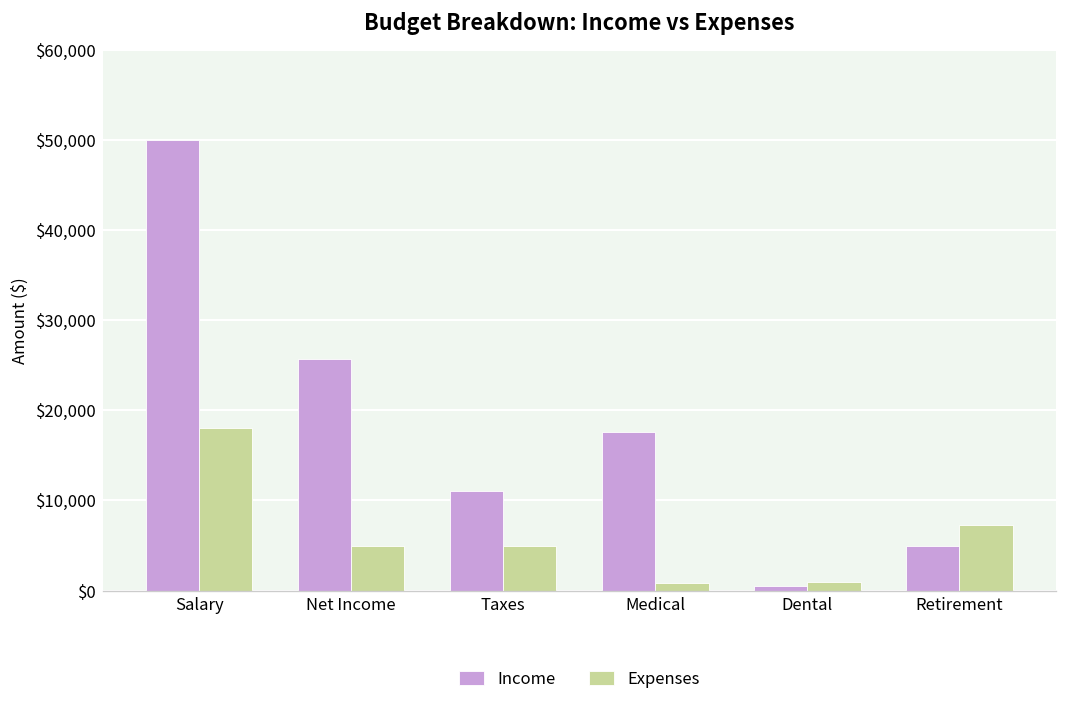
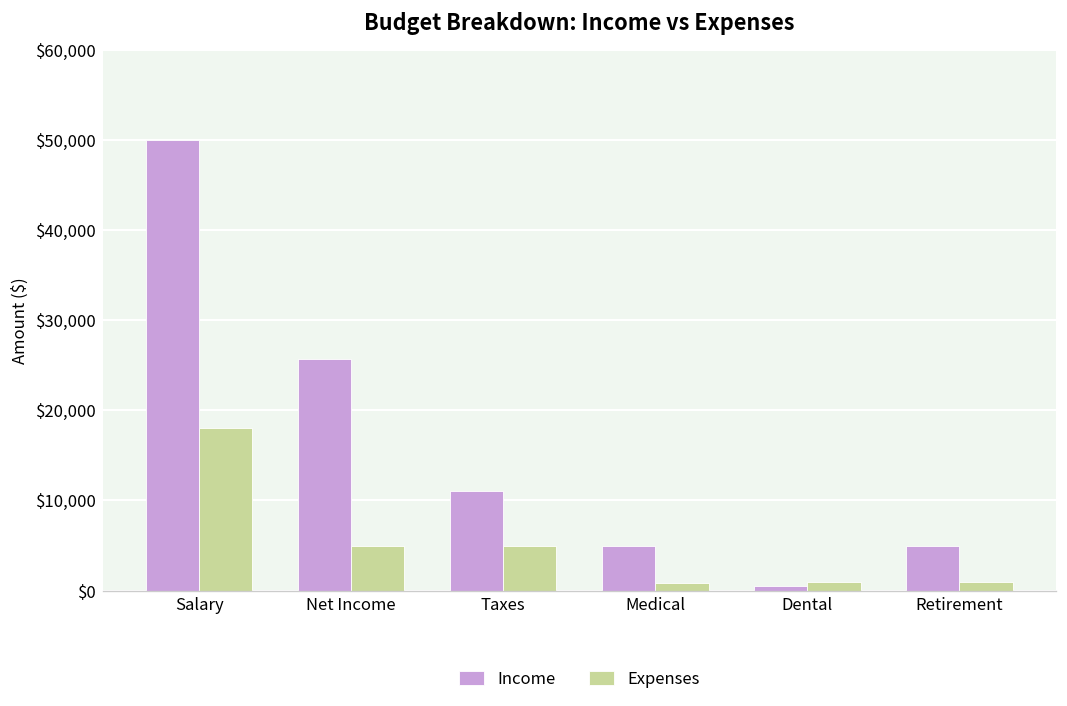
  {
    "Income": {
      "Salary": "$50,000",
      "Net Income": "$26,000",
      "Taxes": "$11,000",
-     "Medical": "$18,000",
+     "Medical": "$5,000",
      "Dental": "$1,000",
      "Retirement": "$5,000"
    },
    "Expenses": {
      "Salary": "$18,000",
      "Net Income": "$5,000",
      "Taxes": "$5,000",
      "Medical": "$1,000",
      "Dental": "$1,000",
-     "Retirement": "$7,000"
+     "Retirement": "$1,000"
    }
  }
